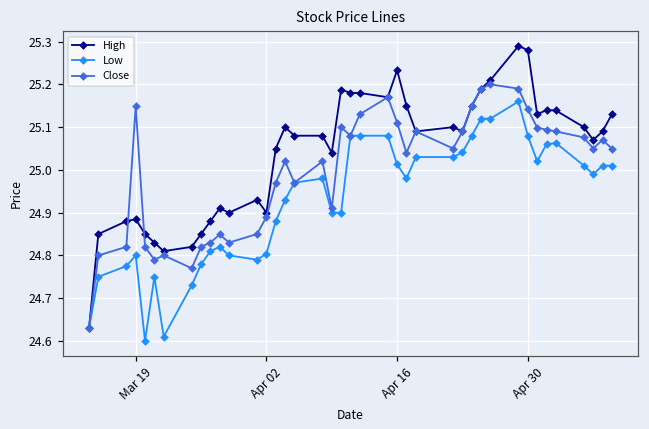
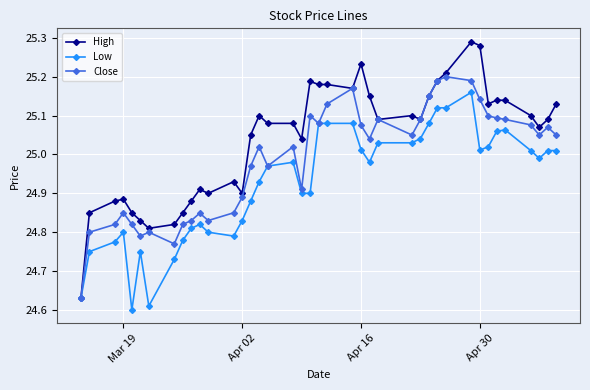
  {
    "High": {
      "Mar 19": 24.89,
      "Apr 02": 24.90,
      "Apr 16": 25.23,
      "Apr 30": 25.28
    },
    "Low": {
      "Mar 19": 24.80,
-     "Apr 02": 24.80,
+     "Apr 02": 24.83,
      "Apr 16": 25.01,
-     "Apr 30": 25.08
+     "Apr 30": 25.01
    },
    "Close": {
-     "Mar 19": 25.15,
+     "Mar 19": 24.85,
      "Apr 02": 24.89,
-     "Apr 16": 25.11,
+     "Apr 16": 25.08,
      "Apr 30": 25.14
    }
  }
